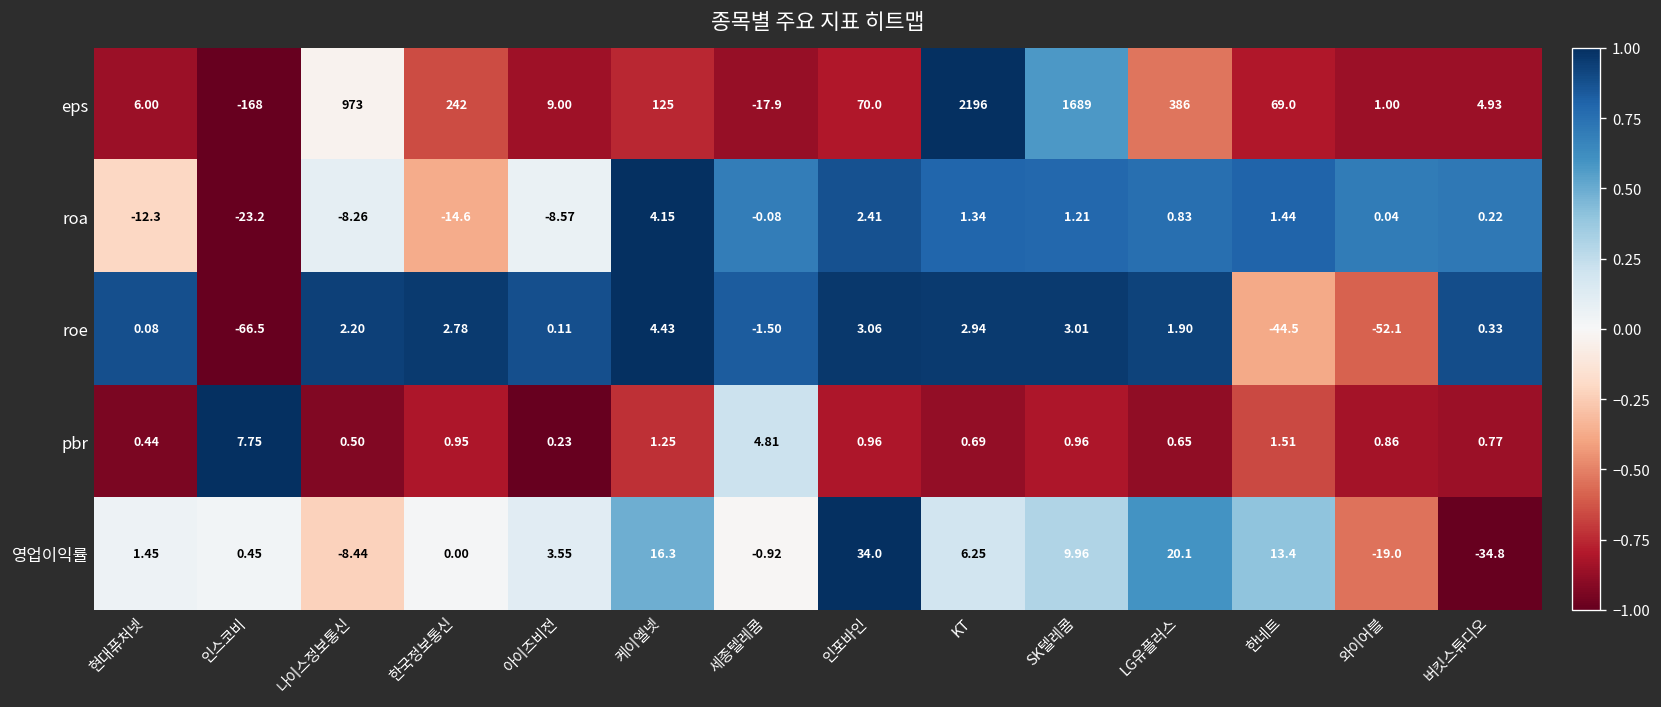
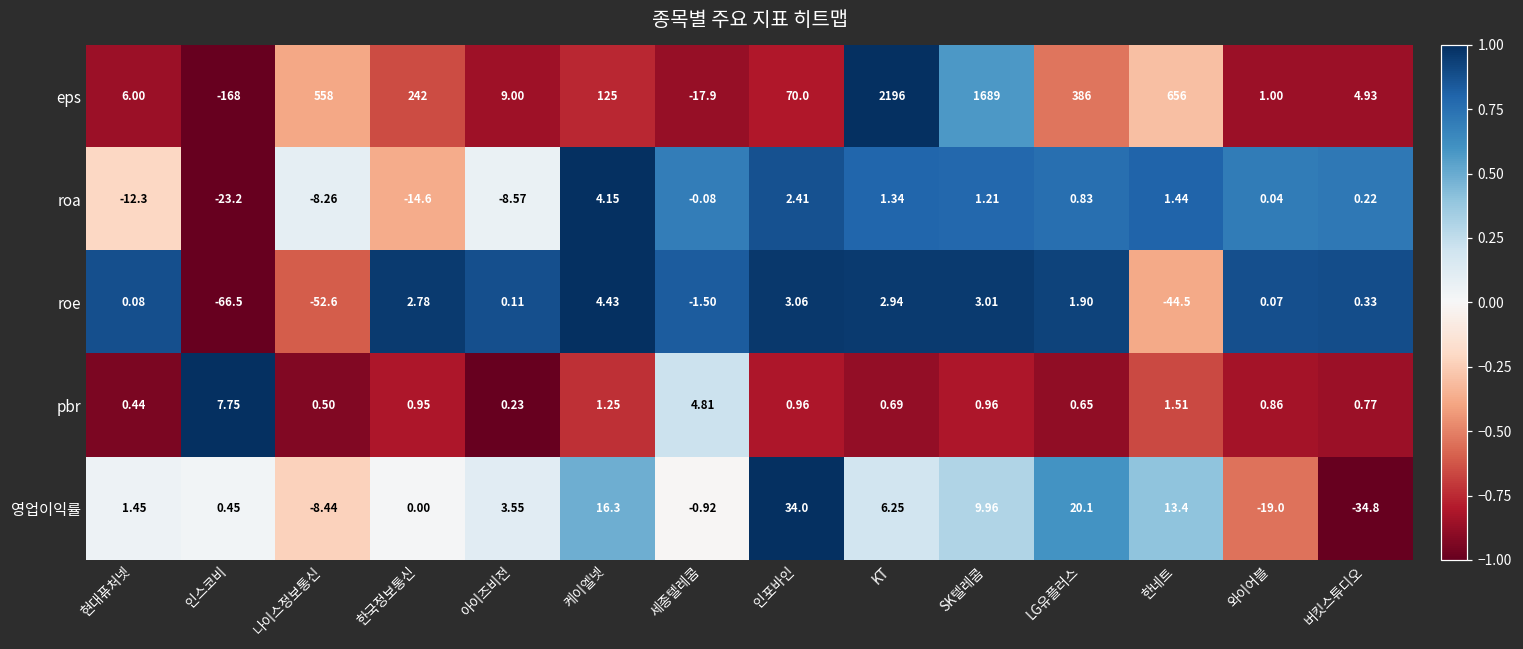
  {
    "eps": {
      "현대퓨처넷": 6.00,
      "인스코비": -168,
-     "나이스정보통신": 973,
+     "나이스정보통신": 558,
      "한국정보통신": 242,
      "아이즈비전": 9.00,
      "케이엘넷": 125,
      "세종텔레콤": -17.9,
      "인포바인": 70.0,
      "KT": 2196,
      "SK텔레콤": 1689,
      "LG유플러스": 386,
-     "한네트": 69.0,
+     "한네트": 656,
      "와이어블": 1.00,
      "버킷스튜디오": 4.93
    },
    "roa": {
      "현대퓨처넷": -12.3,
      "인스코비": -23.2,
      "나이스정보통신": -8.26,
      "한국정보통신": -14.6,
      "아이즈비전": -8.57,
      "케이엘넷": 4.15,
      "세종텔레콤": -0.08,
      "인포바인": 2.41,
      "KT": 1.34,
      "SK텔레콤": 1.21,
      "LG유플러스": 0.83,
      "한네트": 1.44,
      "와이어블": 0.04,
      "버킷스튜디오": 0.22
    },
    "roe": {
      "현대퓨처넷": 0.08,
      "인스코비": -66.5,
-     "나이스정보통신": 2.20,
+     "나이스정보통신": -52.6,
      "한국정보통신": 2.78,
      "아이즈비전": 0.11,
      "케이엘넷": 4.43,
      "세종텔레콤": -1.50,
      "인포바인": 3.06,
      "KT": 2.94,
      "SK텔레콤": 3.01,
      "LG유플러스": 1.90,
      "한네트": -44.5,
-     "와이어블": -52.1,
+     "와이어블": 0.07,
      "버킷스튜디오": 0.33
    },
    "pbr": {
      "현대퓨처넷": 0.44,
      "인스코비": 7.75,
      "나이스정보통신": 0.50,
      "한국정보통신": 0.95,
      "아이즈비전": 0.23,
      "케이엘넷": 1.25,
      "세종텔레콤": 4.81,
      "인포바인": 0.96,
      "KT": 0.69,
      "SK텔레콤": 0.96,
      "LG유플러스": 0.65,
      "한네트": 1.51,
      "와이어블": 0.86,
      "버킷스튜디오": 0.77
    },
    "영업이익률": {
      "현대퓨처넷": 1.45,
      "인스코비": 0.45,
      "나이스정보통신": -8.44,
      "한국정보통신": 0.00,
      "아이즈비전": 3.55,
      "케이엘넷": 16.3,
      "세종텔레콤": -0.92,
      "인포바인": 34.0,
      "KT": 6.25,
      "SK텔레콤": 9.96,
      "LG유플러스": 20.1,
      "한네트": 13.4,
      "와이어블": -19.0,
      "버킷스튜디오": -34.8
    }
  }
